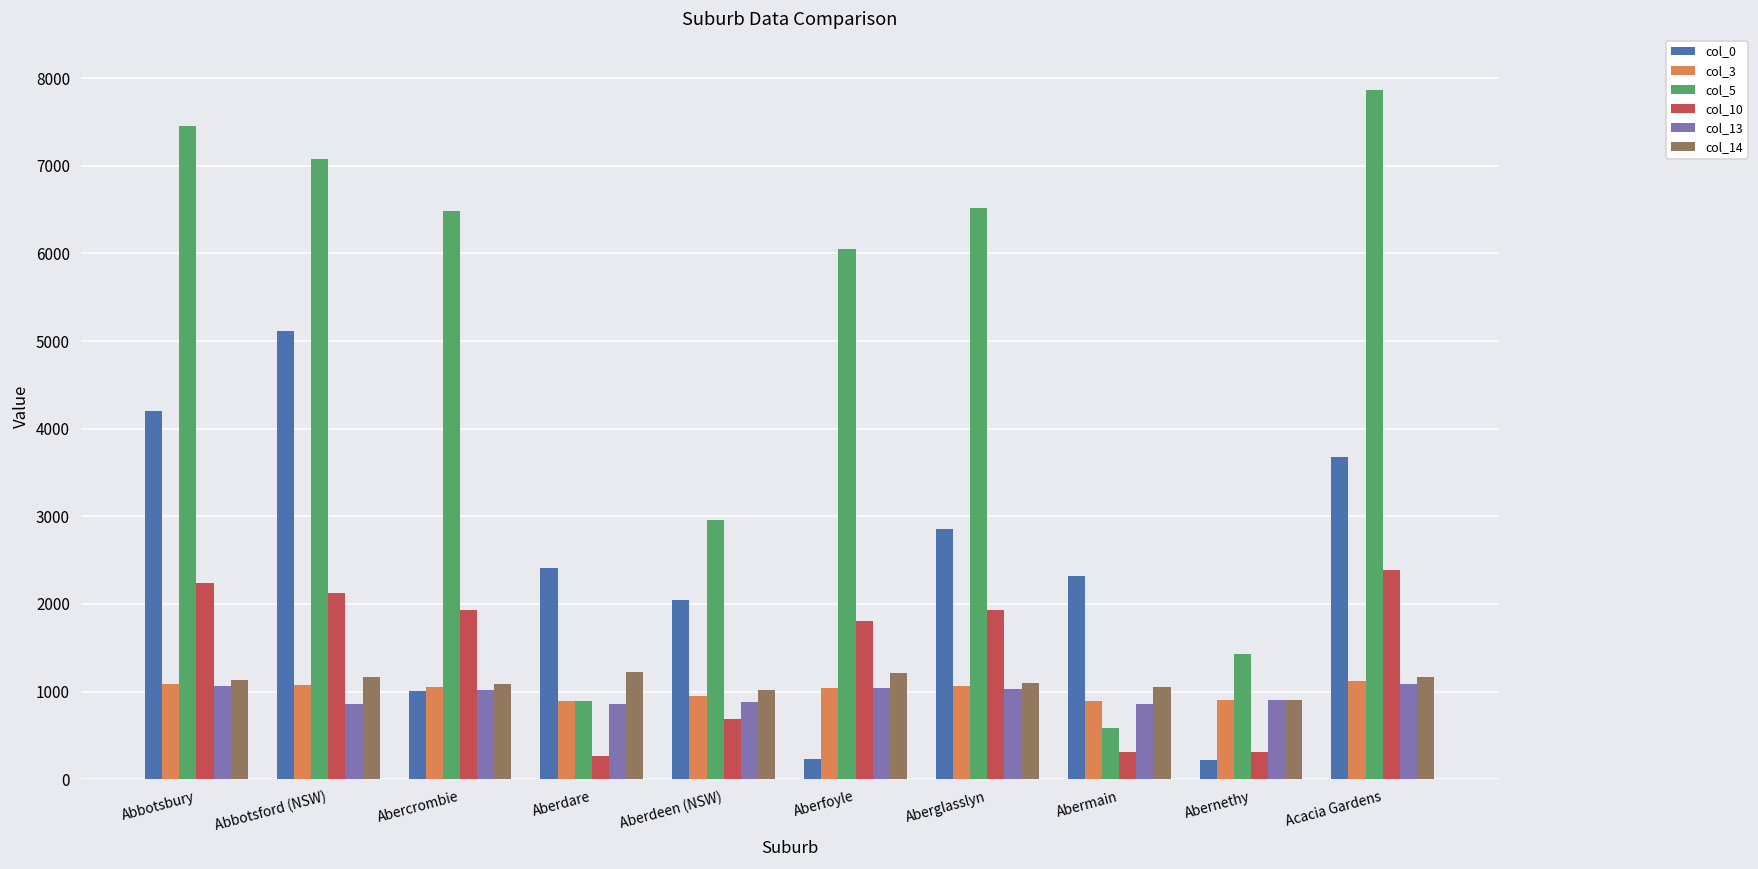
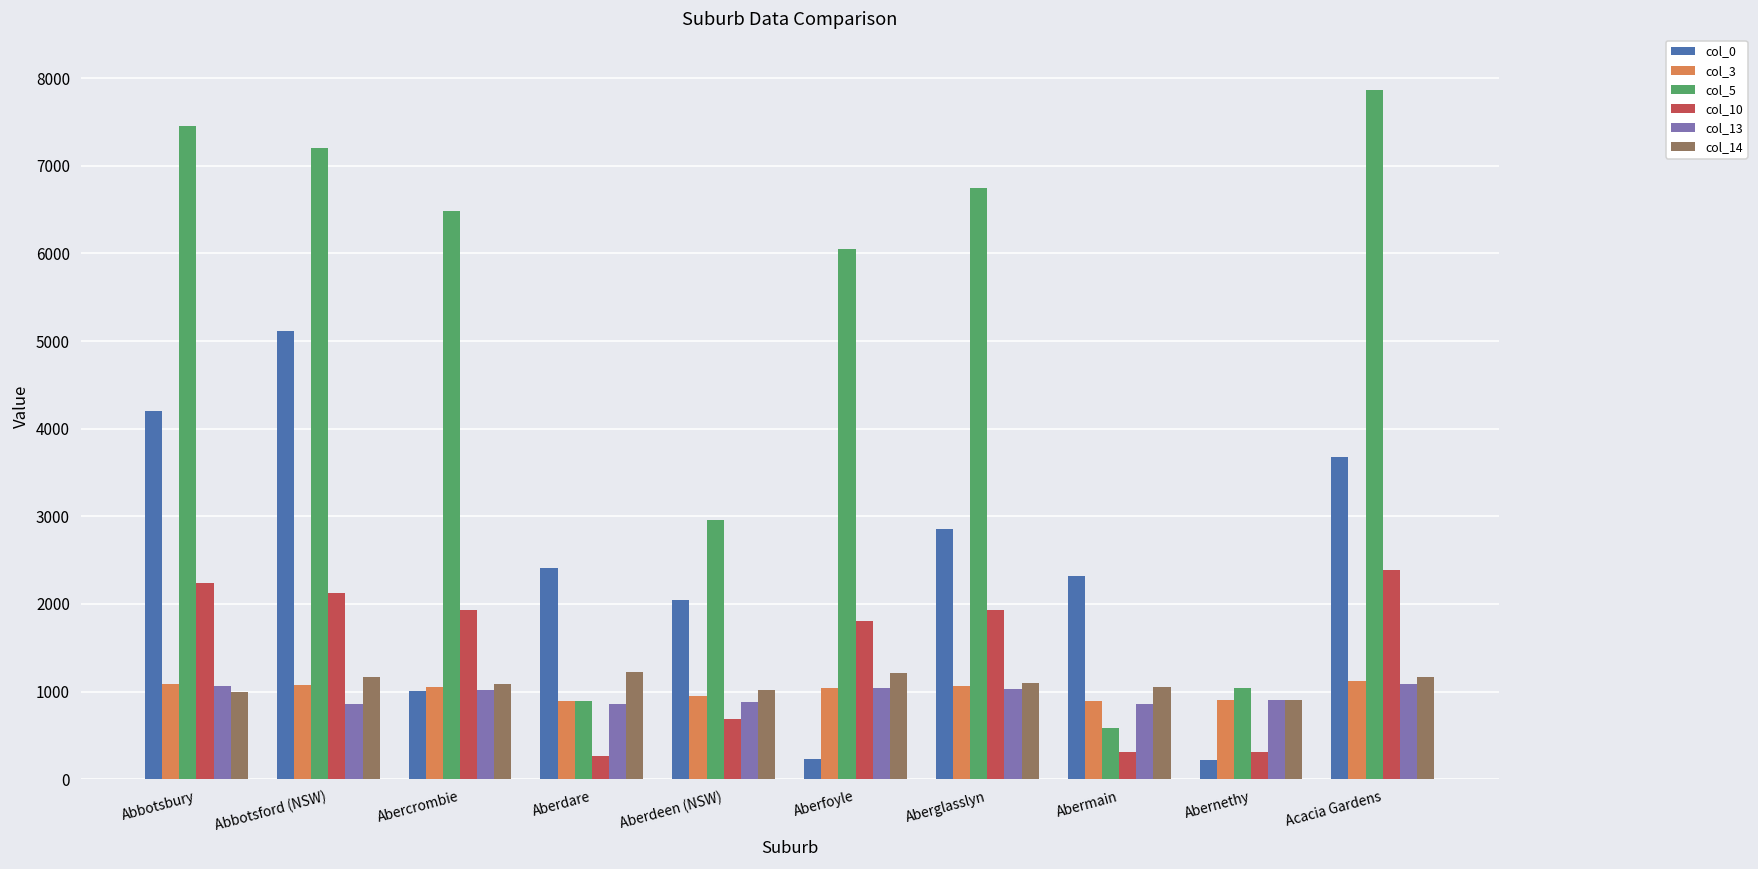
  {
    "col_5": {
      "Abbotsbury": 7500,
-     "Abbotsford (NSW)": 7100,
+     "Abbotsford (NSW)": 7200,
      "Abercrombie": 6500,
      "Aberdare": 900,
      "Aberdeen (NSW)": 3000,
      "Aberfoyle": 6100,
-     "Aberglasslyn": 6500,
+     "Aberglasslyn": 6700,
      "Abermain": 600,
-     "Abernethy": 1400,
+     "Abernethy": 1000,
      "Acacia Gardens": 7900
    },
    "col_14": {
-     "Abbotsbury": 1100,
+     "Abbotsbury": 1000,
      "Abbotsford (NSW)": 1200,
      "Abercrombie": 1100,
      "Aberdare": 1200,
      "Aberdeen (NSW)": 1000,
      "Aberfoyle": 1200,
      "Aberglasslyn": 1100,
      "Abermain": 1000,
      "Abernethy": 900,
      "Acacia Gardens": 1200
    }
  }
